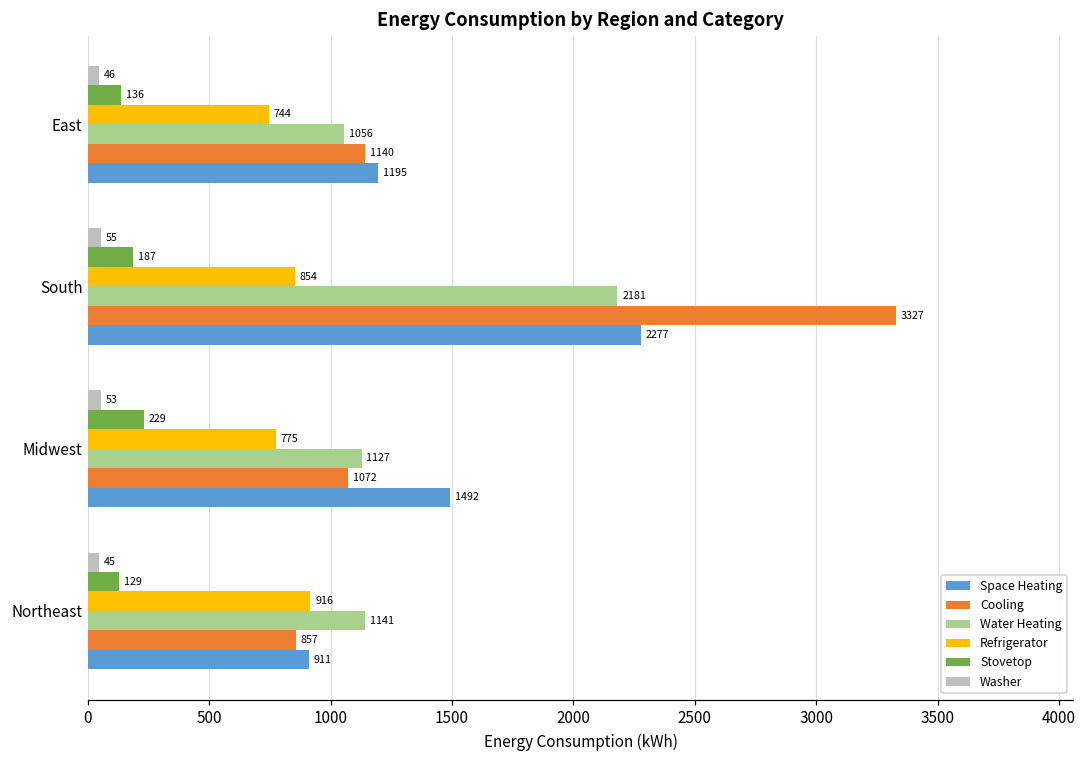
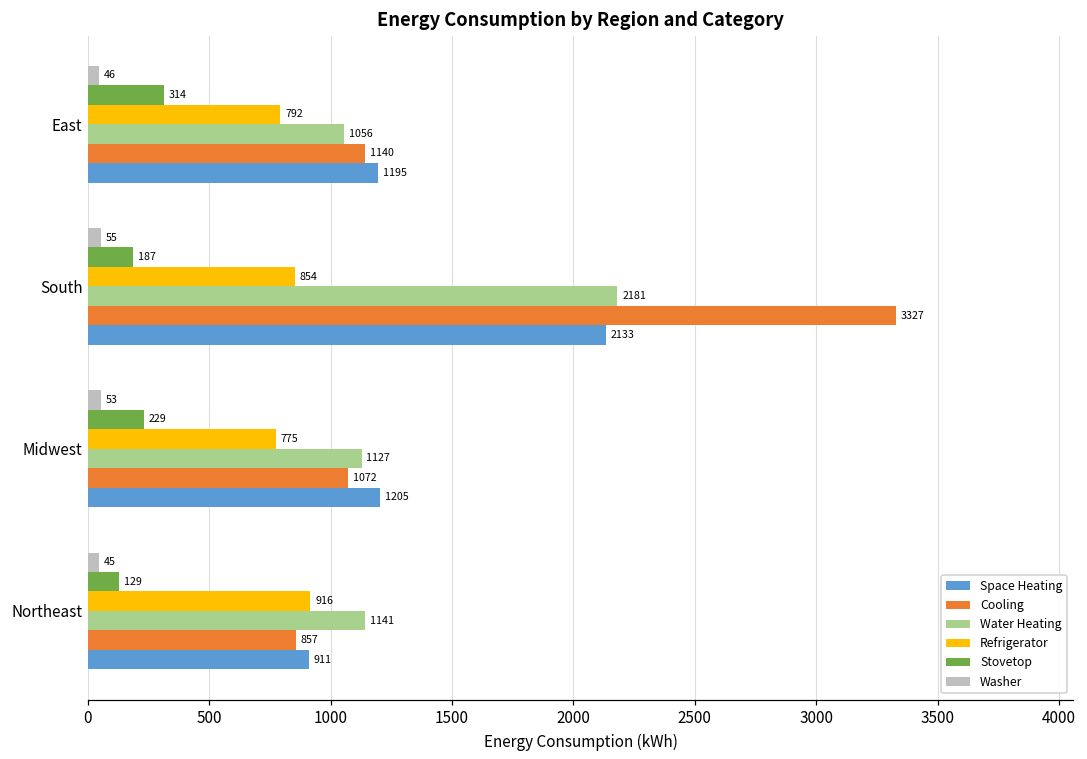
  {
    "Space Heating": {
      "East": 1195,
-     "South": 2277,
-     "Midwest": 1492,
+     "South": 2133,
+     "Midwest": 1205,
      "Northeast": 911
    },
    "Cooling": {
      "East": 1140,
      "South": 3327,
      "Midwest": 1072,
      "Northeast": 857
    },
    "Refrigerator": {
-     "East": 744,
+     "East": 792,
      "South": 854,
      "Midwest": 775,
      "Northeast": 916
    },
    "Stovetop": {
-     "East": 136,
+     "East": 314,
      "South": 187,
      "Midwest": 229,
      "Northeast": 129
    }
  }
